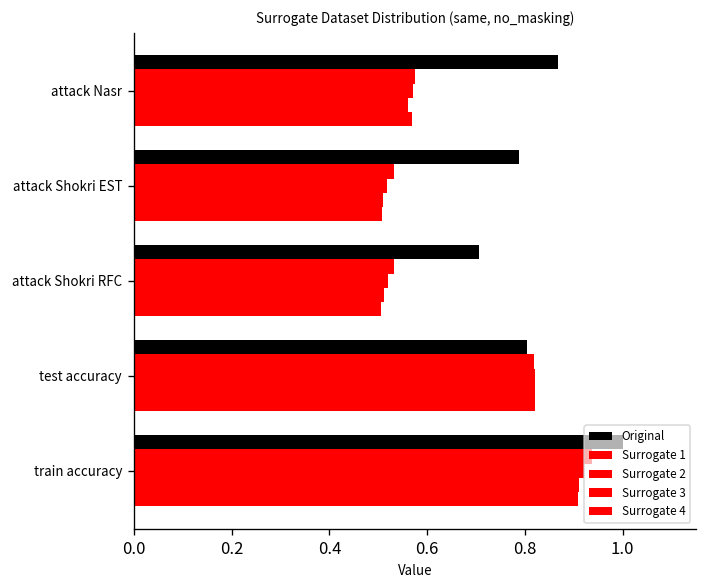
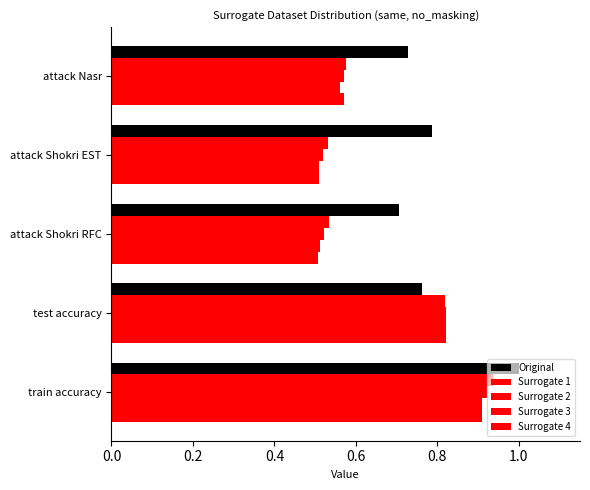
  {
    "Original": {
-     "attack Nasr": 0.87,
+     "attack Nasr": 0.73,
      "attack Shokri EST": 0.79,
      "attack Shokri RFC": 0.71,
-     "test accuracy": 0.80
+     "test accuracy": 0.76
    }
  }
